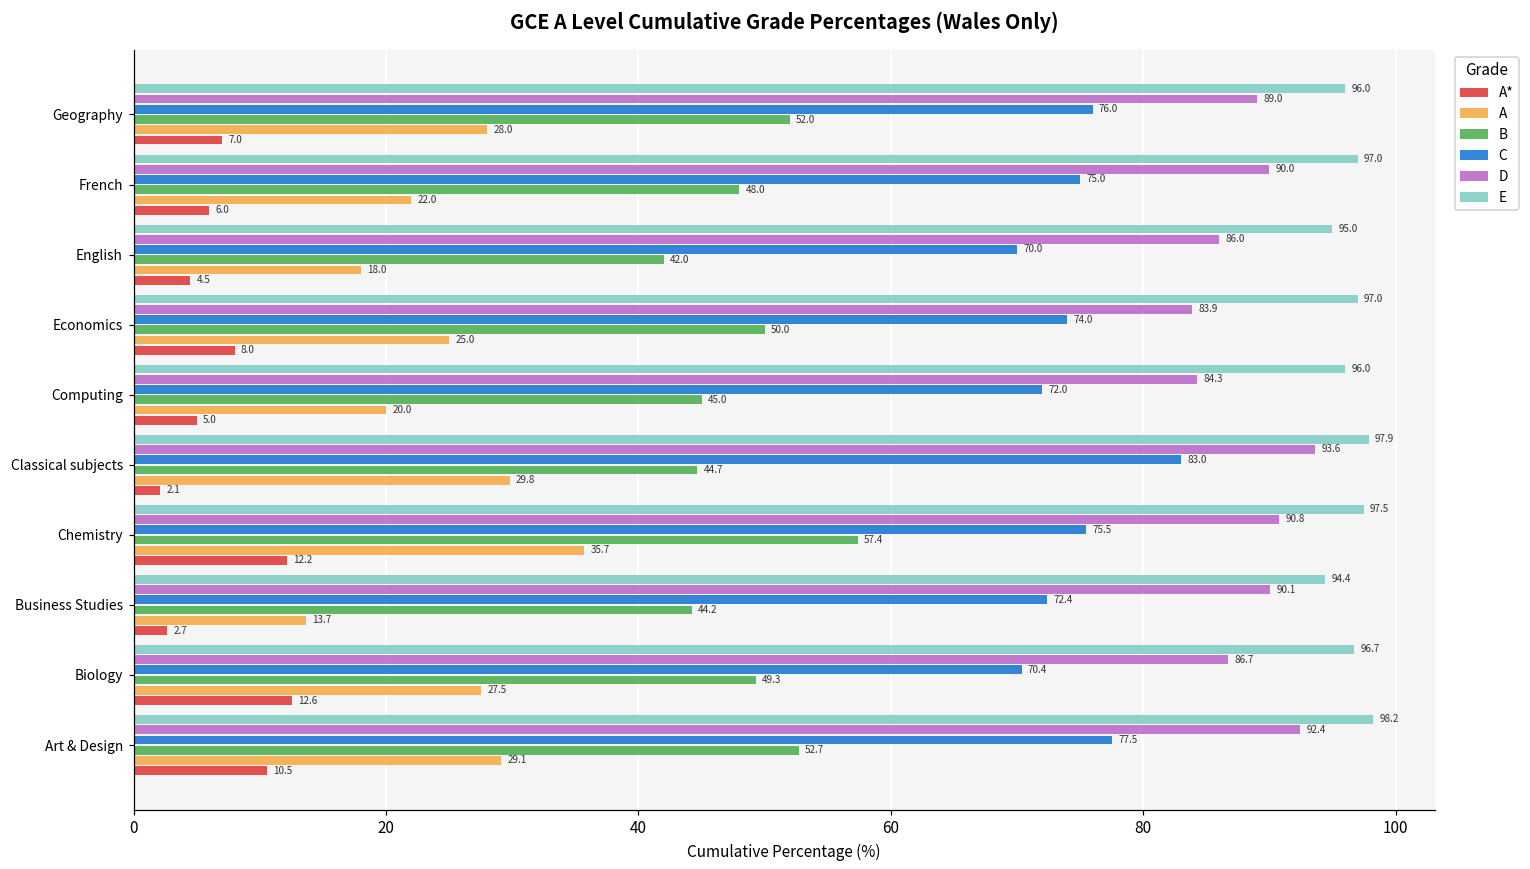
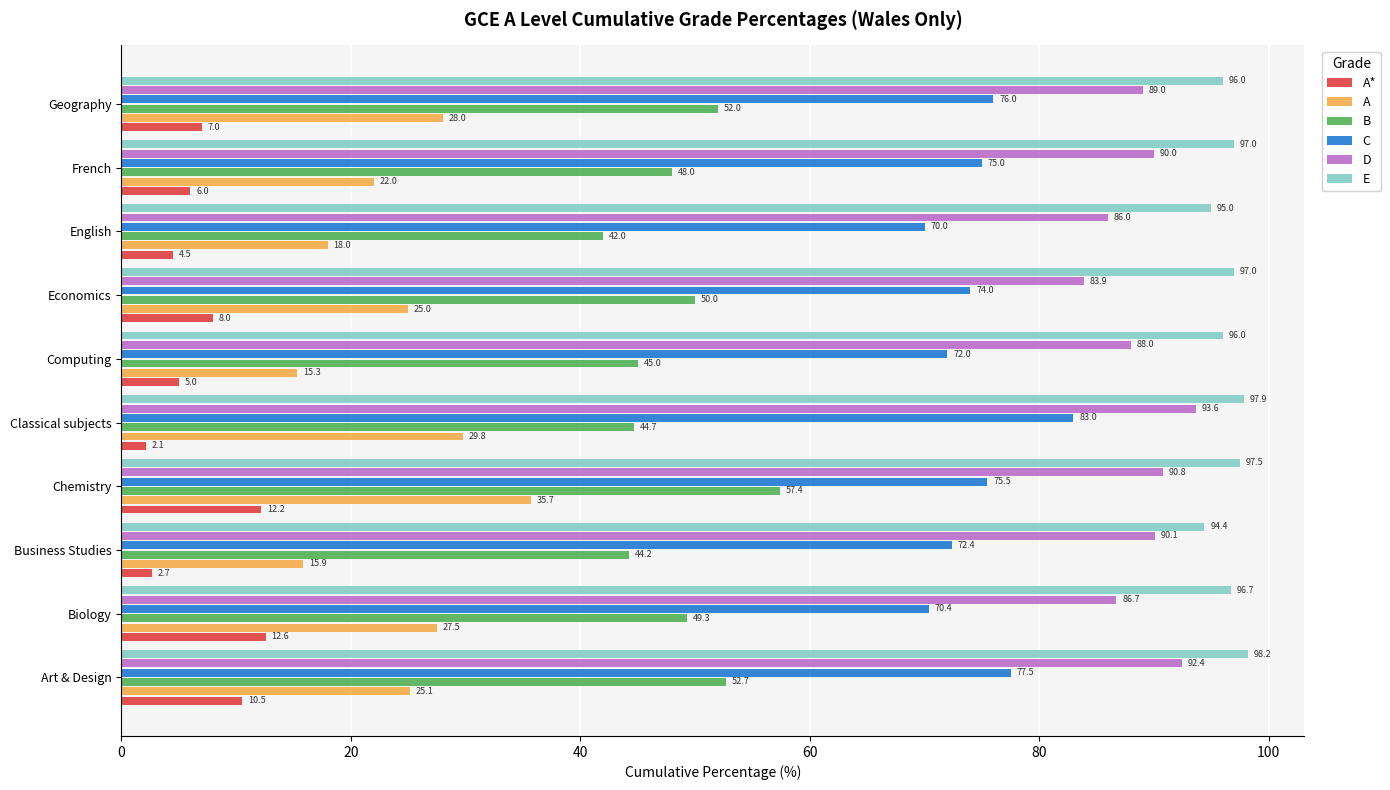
  {
    "A*": {
      "Geography": 7.0,
      "French": 6.0,
      "English": 4.5,
      "Economics": 8.0,
      "Computing": 5.0,
      "Classical subjects": 2.1,
      "Chemistry": 12.2,
      "Business Studies": 2.7,
      "Biology": 12.6,
      "Art & Design": 10.5
    },
    "A": {
      "Geography": 28.0,
      "French": 22.0,
      "English": 18.0,
      "Economics": 25.0,
-     "Computing": 20.0,
+     "Computing": 15.3,
      "Classical subjects": 29.8,
      "Chemistry": 35.7,
-     "Business Studies": 13.7,
+     "Business Studies": 15.9,
      "Biology": 27.5,
-     "Art & Design": 29.1
+     "Art & Design": 25.1
    },
    "B": {
      "Geography": 52.0,
      "French": 48.0,
      "English": 42.0,
      "Economics": 50.0,
      "Computing": 45.0,
      "Classical subjects": 44.7,
      "Chemistry": 57.4,
      "Business Studies": 44.2,
      "Biology": 49.3,
      "Art & Design": 52.7
    },
    "C": {
      "Geography": 76.0,
      "French": 75.0,
      "English": 70.0,
      "Economics": 74.0,
      "Computing": 72.0,
      "Classical subjects": 83.0,
      "Chemistry": 75.5,
      "Business Studies": 72.4,
      "Biology": 70.4,
      "Art & Design": 77.5
    },
    "D": {
      "Geography": 89.0,
      "French": 90.0,
      "English": 86.0,
      "Economics": 83.9,
-     "Computing": 84.3,
+     "Computing": 88.0,
      "Classical subjects": 93.6,
      "Chemistry": 90.8,
      "Business Studies": 90.1,
      "Biology": 86.7,
      "Art & Design": 92.4
    },
    "E": {
      "Geography": 96.0,
      "French": 97.0,
      "English": 95.0,
      "Economics": 97.0,
      "Computing": 96.0,
      "Classical subjects": 97.9,
      "Chemistry": 97.5,
      "Business Studies": 94.4,
      "Biology": 96.7,
      "Art & Design": 98.2
    }
  }
